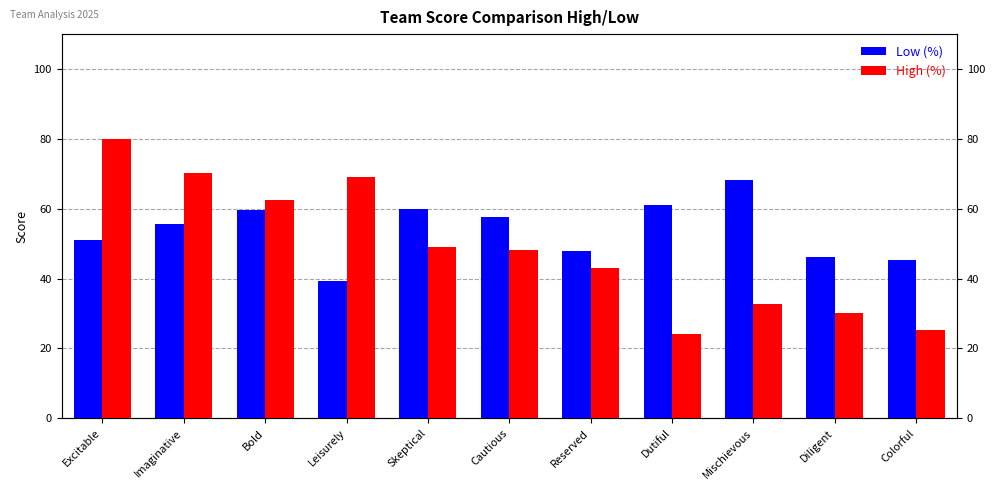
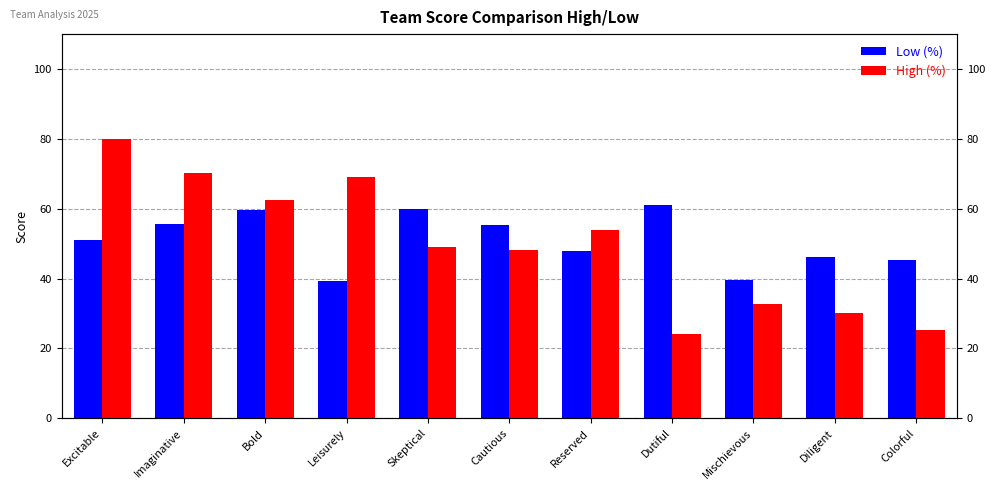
  {
    "Low (%)": {
      "Excitable": 51,
      "Imaginative": 56,
      "Bold": 60,
      "Leisurely": 39,
      "Skeptical": 60,
-     "Cautious": 58,
+     "Cautious": 55,
      "Reserved": 48,
      "Dutiful": 61,
-     "Mischievous": 68,
+     "Mischievous": 39,
      "Diligent": 46,
      "Colorful": 45
    },
    "High (%)": {
      "Excitable": 80,
      "Imaginative": 70,
      "Bold": 62,
      "Leisurely": 69,
      "Skeptical": 49,
      "Cautious": 48,
-     "Reserved": 43,
+     "Reserved": 54,
      "Dutiful": 24,
      "Mischievous": 33,
      "Diligent": 30,
      "Colorful": 25
    }
  }
